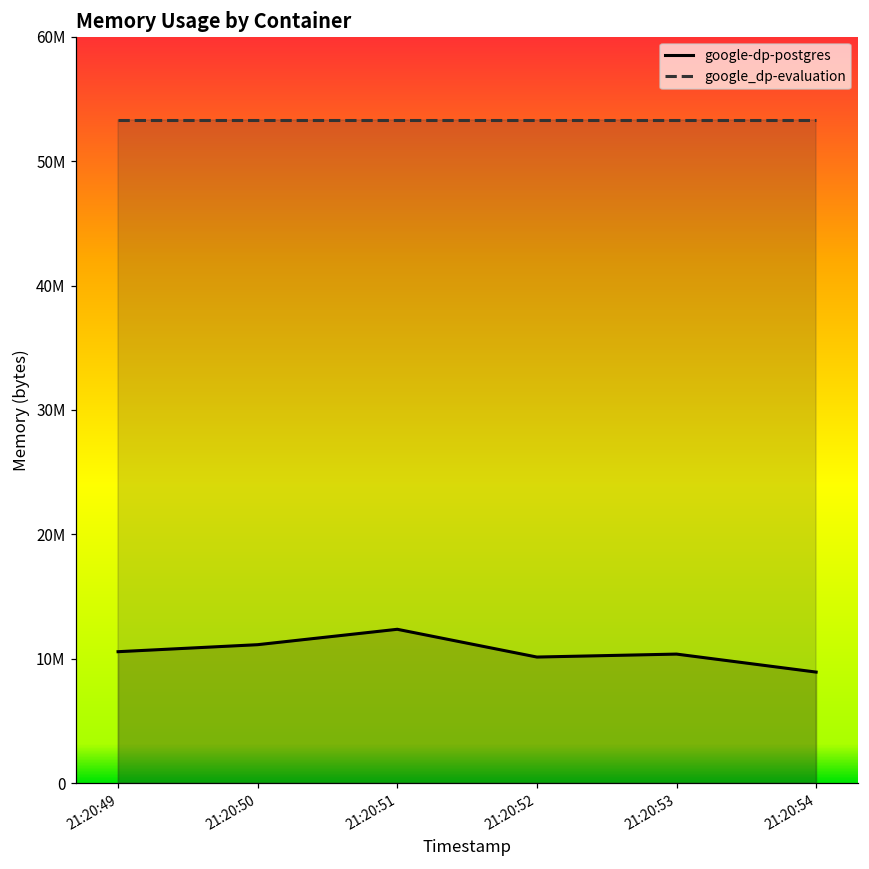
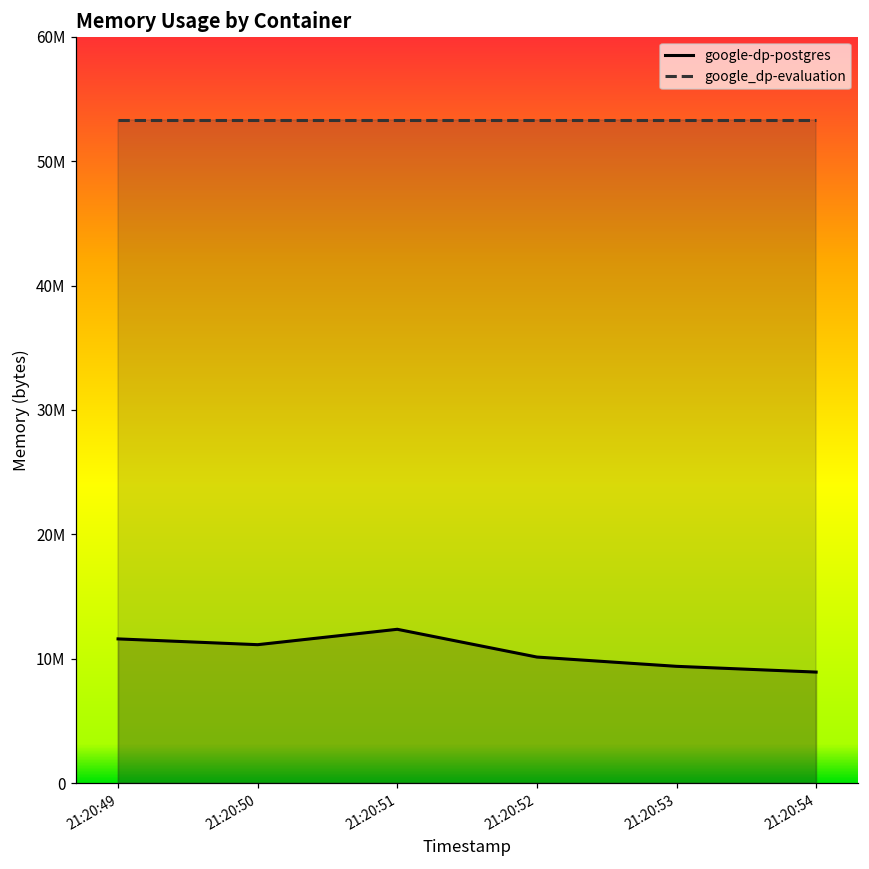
  {
    "google-dp-postgres": {
-     "21:20:49": 10600000,
+     "21:20:49": 11600000,
      "21:20:50": 11100000,
      "21:20:51": 12400000,
      "21:20:52": 10100000,
-     "21:20:53": 10400000,
+     "21:20:53": 9400000,
      "21:20:54": 8900000
    },
    "google_dp-evaluation": {
      "21:20:49": 53300000,
      "21:20:50": 53300000,
      "21:20:51": 53300000,
      "21:20:52": 53300000,
      "21:20:53": 53300000,
      "21:20:54": 53300000
    }
  }
